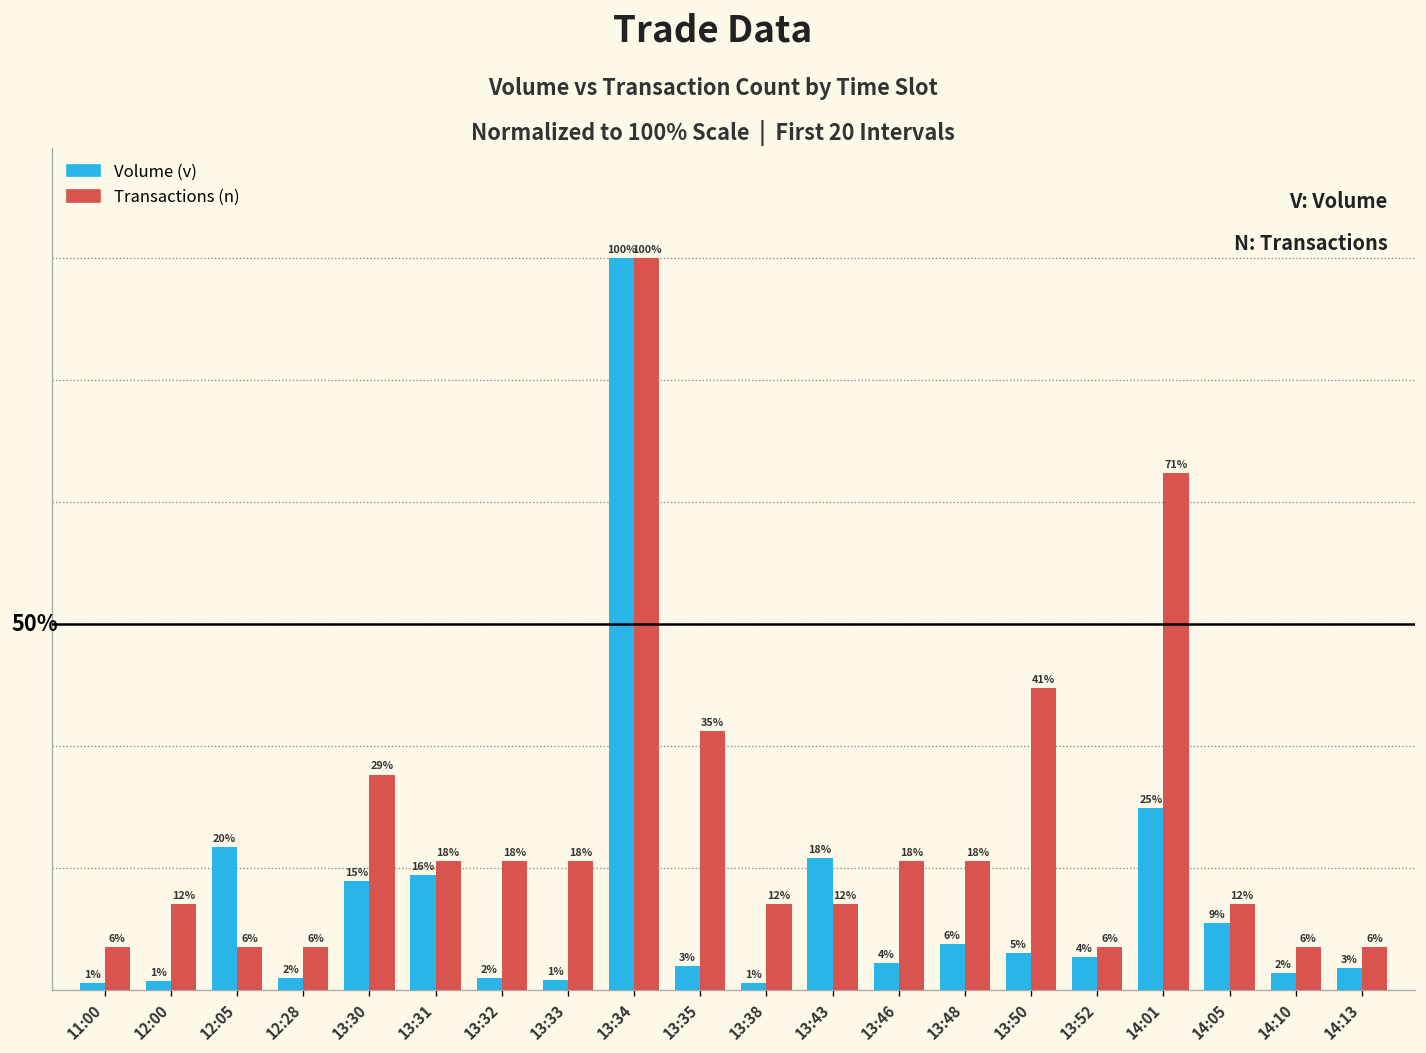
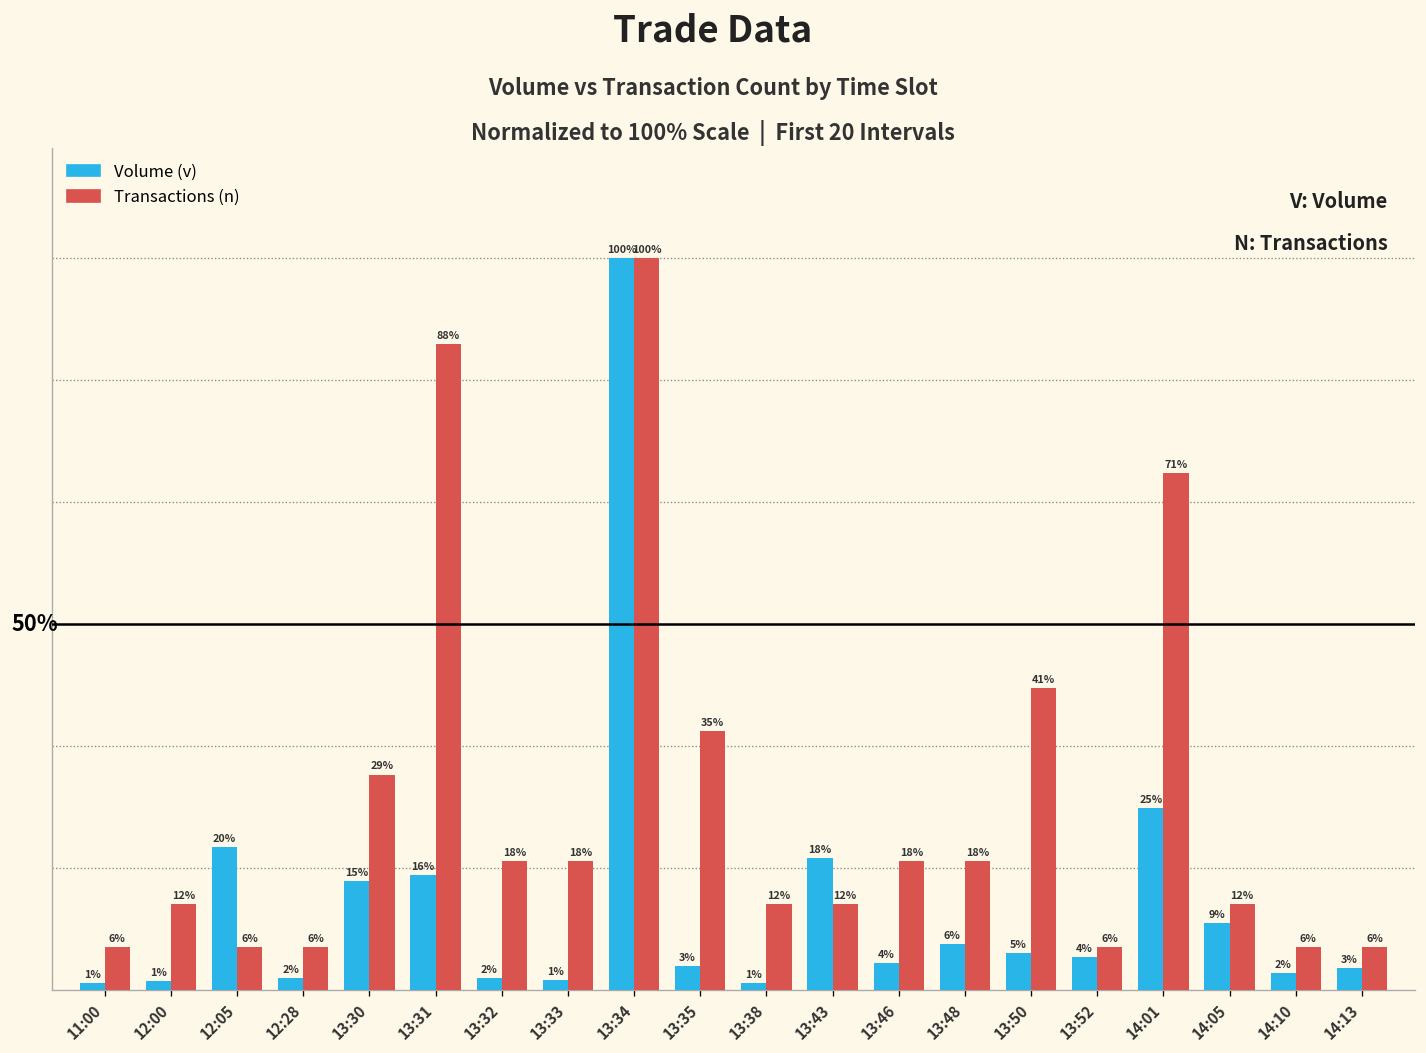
  {
    "Volume (v)": {
      "11:00": "1%",
      "12:00": "1%",
      "12:05": "20%",
      "12:28": "2%",
      "13:30": "15%",
      "13:31": "16%",
      "13:32": "2%",
      "13:33": "1%",
      "13:34": "100%",
      "13:35": "3%",
      "13:38": "1%",
      "13:43": "18%",
      "13:46": "4%",
      "13:48": "6%",
      "13:50": "5%",
      "13:52": "4%",
      "14:01": "25%",
      "14:05": "9%",
      "14:10": "2%",
      "14:13": "3%"
    },
    "Transactions (n)": {
      "11:00": "6%",
      "12:00": "12%",
      "12:05": "6%",
      "12:28": "6%",
      "13:30": "29%",
-     "13:31": "18%",
+     "13:31": "88%",
      "13:32": "18%",
      "13:33": "18%",
      "13:34": "100%",
      "13:35": "35%",
      "13:38": "12%",
      "13:43": "12%",
      "13:46": "18%",
      "13:48": "18%",
      "13:50": "41%",
      "13:52": "6%",
      "14:01": "71%",
      "14:05": "12%",
      "14:10": "6%",
      "14:13": "6%"
    }
  }
